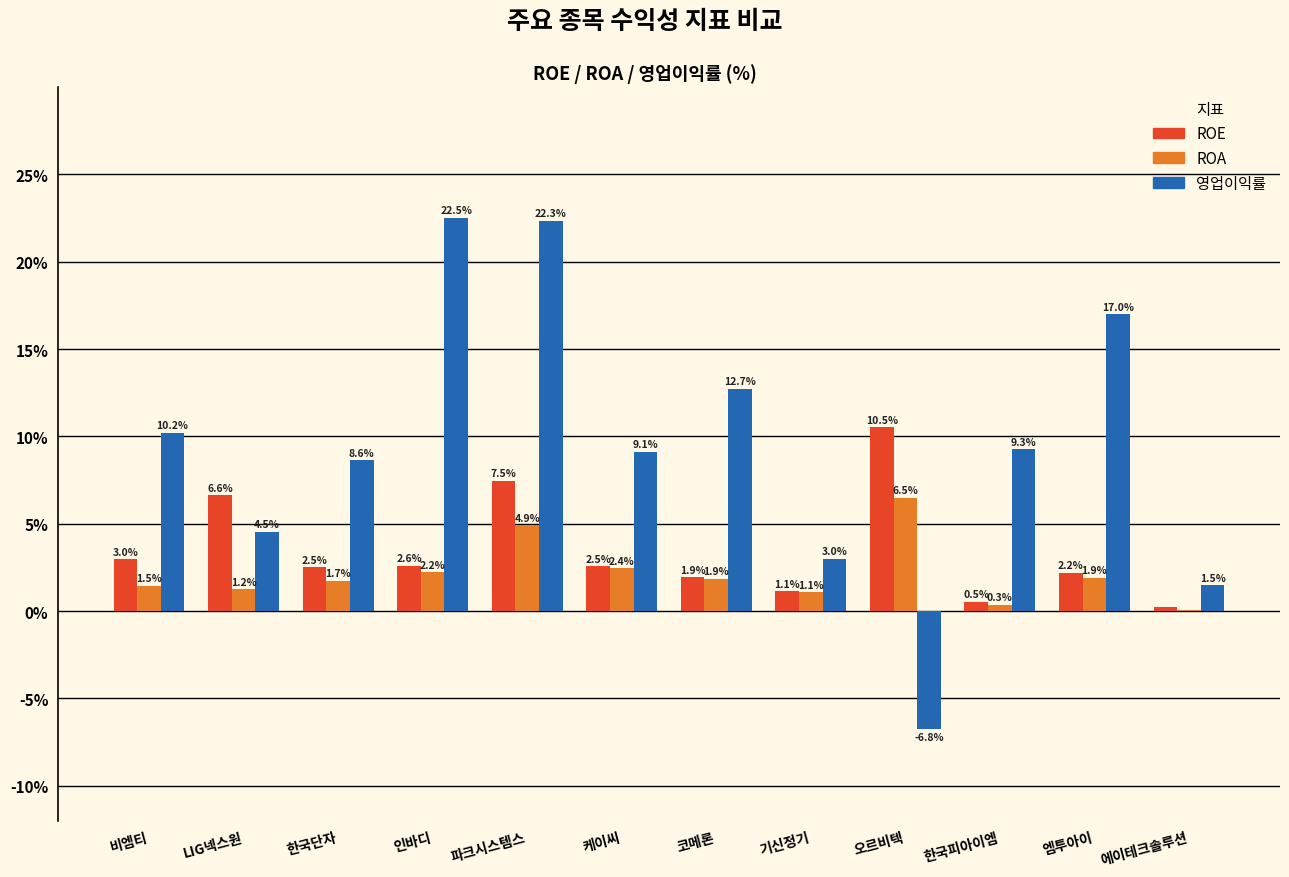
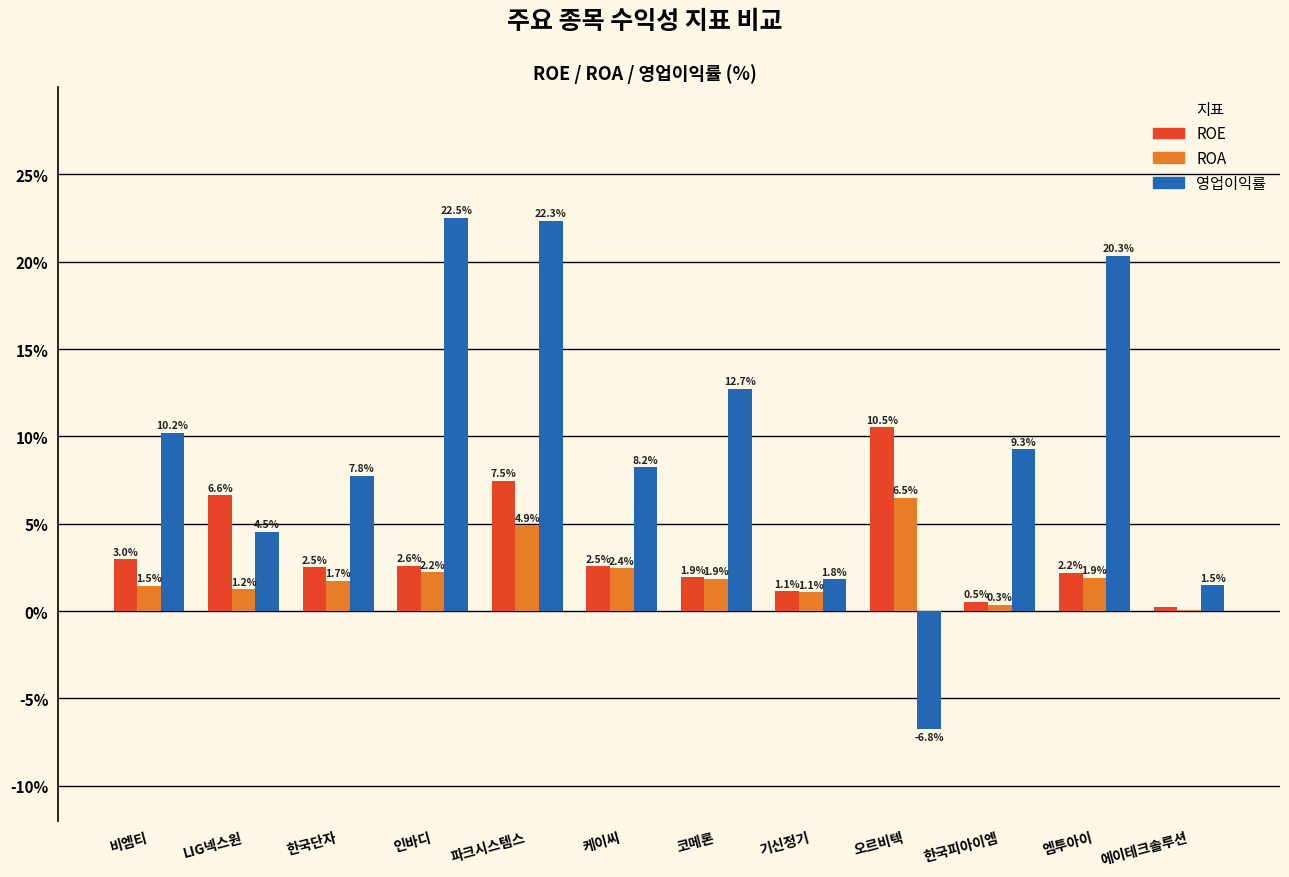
  {
    "영업이익률": {
      "비엠티": "10.2%",
      "LIG넥스원": "4.5%",
-     "한국단자": "8.6%",
+     "한국단자": "7.8%",
      "인바디": "22.5%",
      "파크시스템스": "22.3%",
-     "케이씨": "9.1%",
+     "케이씨": "8.2%",
      "코메론": "12.7%",
-     "기신정기": "3.0%",
+     "기신정기": "1.8%",
      "오르비텍": "-6.8%",
      "한국피아이엠": "9.3%",
-     "엠투아이": "17.0%",
+     "엠투아이": "20.3%",
      "에이테크솔루션": "1.5%"
    }
  }
